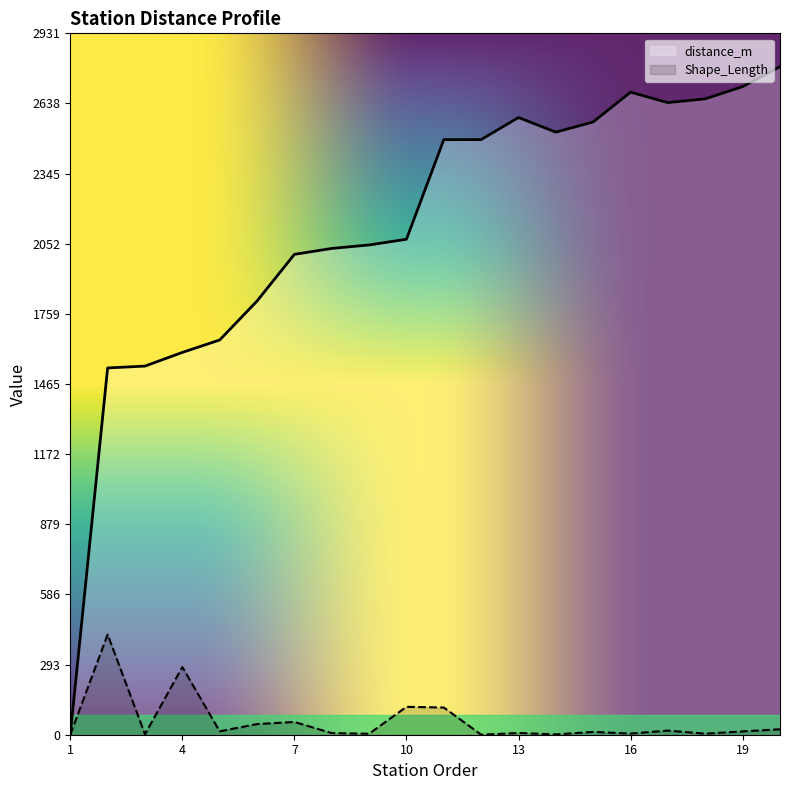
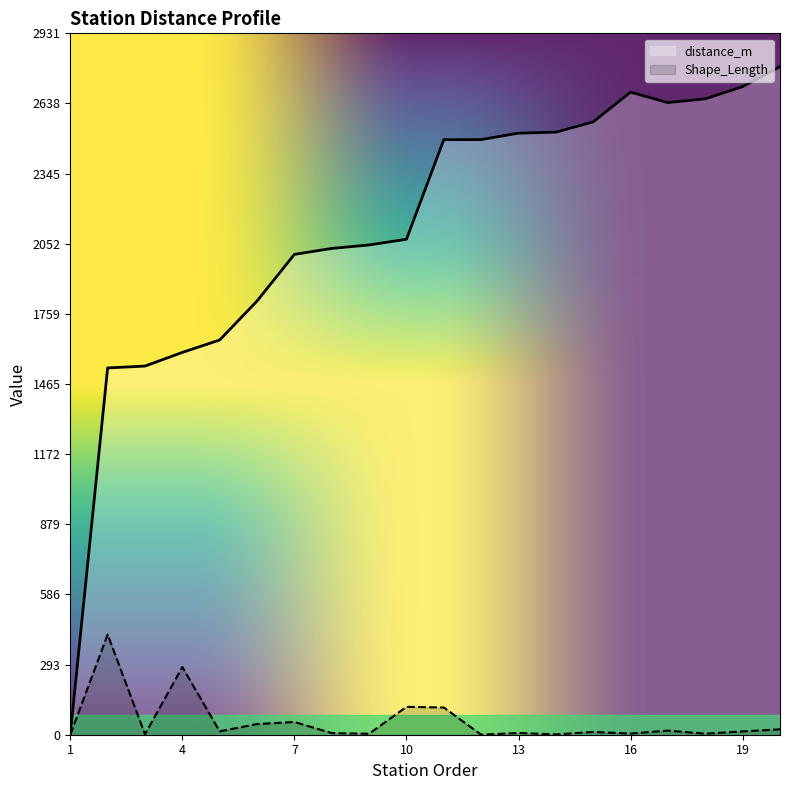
  {
    "distance_m": {
      "4": 1600,
      "7": 2010,
      "10": 2070,
-     "13": 2580,
+     "13": 2510,
      "16": 2690,
      "19": 2710
    },
    "Shape_Length": {
      "4": 280,
      "10": 120
    }
  }
